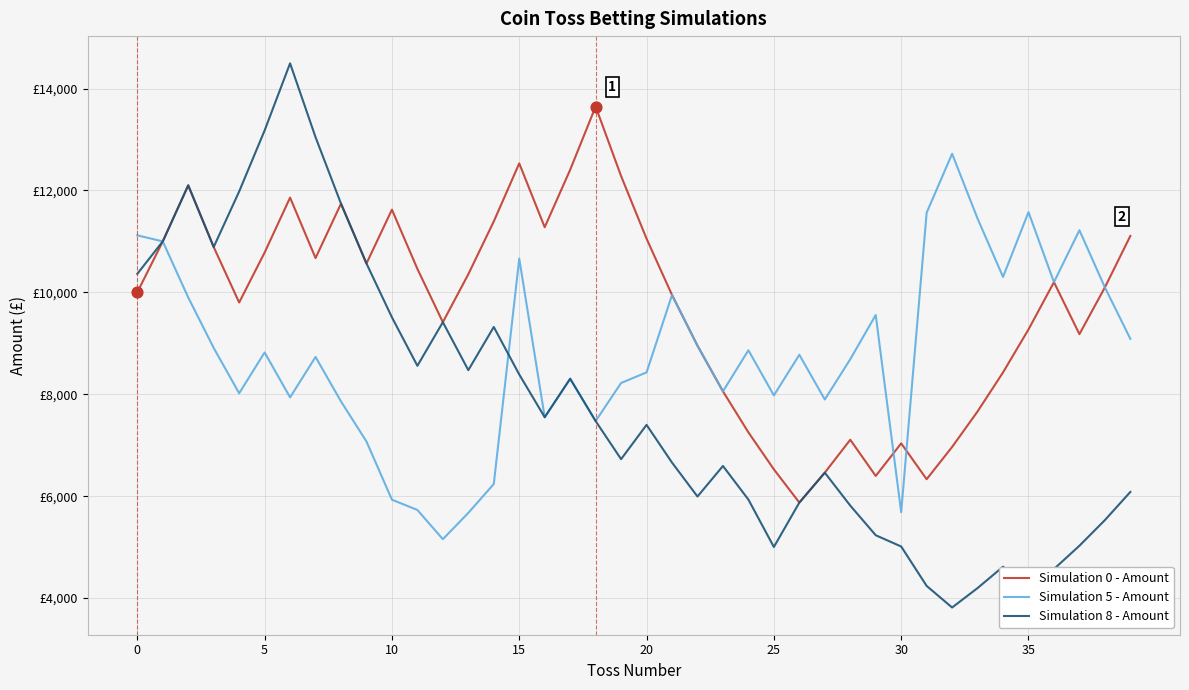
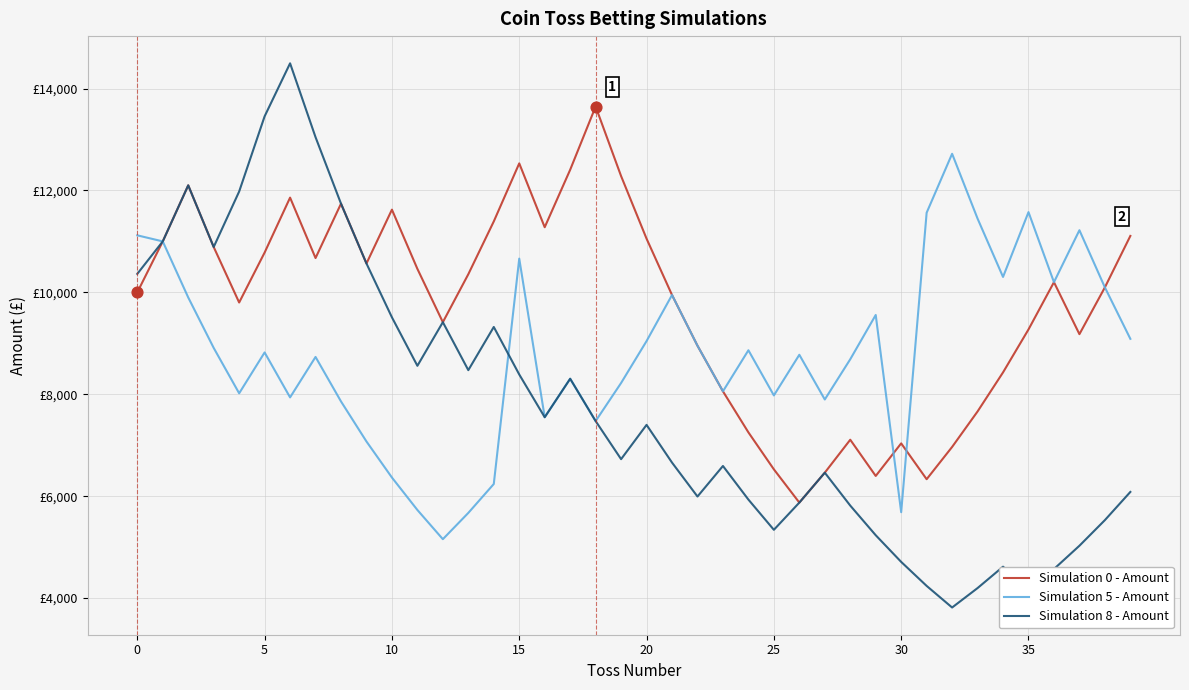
  {
    "Simulation 5 - Amount": {
      "0": "£11,100",
      "5": "£8,800",
-     "10": "£5,900",
+     "10": "£6,400",
      "15": "£10,700",
-     "20": "£8,400",
+     "20": "£9,000",
      "25": "£8,000",
      "30": "£5,700",
      "35": "£11,600"
    },
    "Simulation 8 - Amount": {
      "0": "£10,400",
-     "5": "£13,200",
+     "5": "£13,500",
      "10": "£9,500",
      "15": "£8,400",
      "20": "£7,400",
-     "25": "£5,000",
-     "30": "£5,000"
+     "25": "£5,300",
+     "30": "£4,700"
    }
  }
